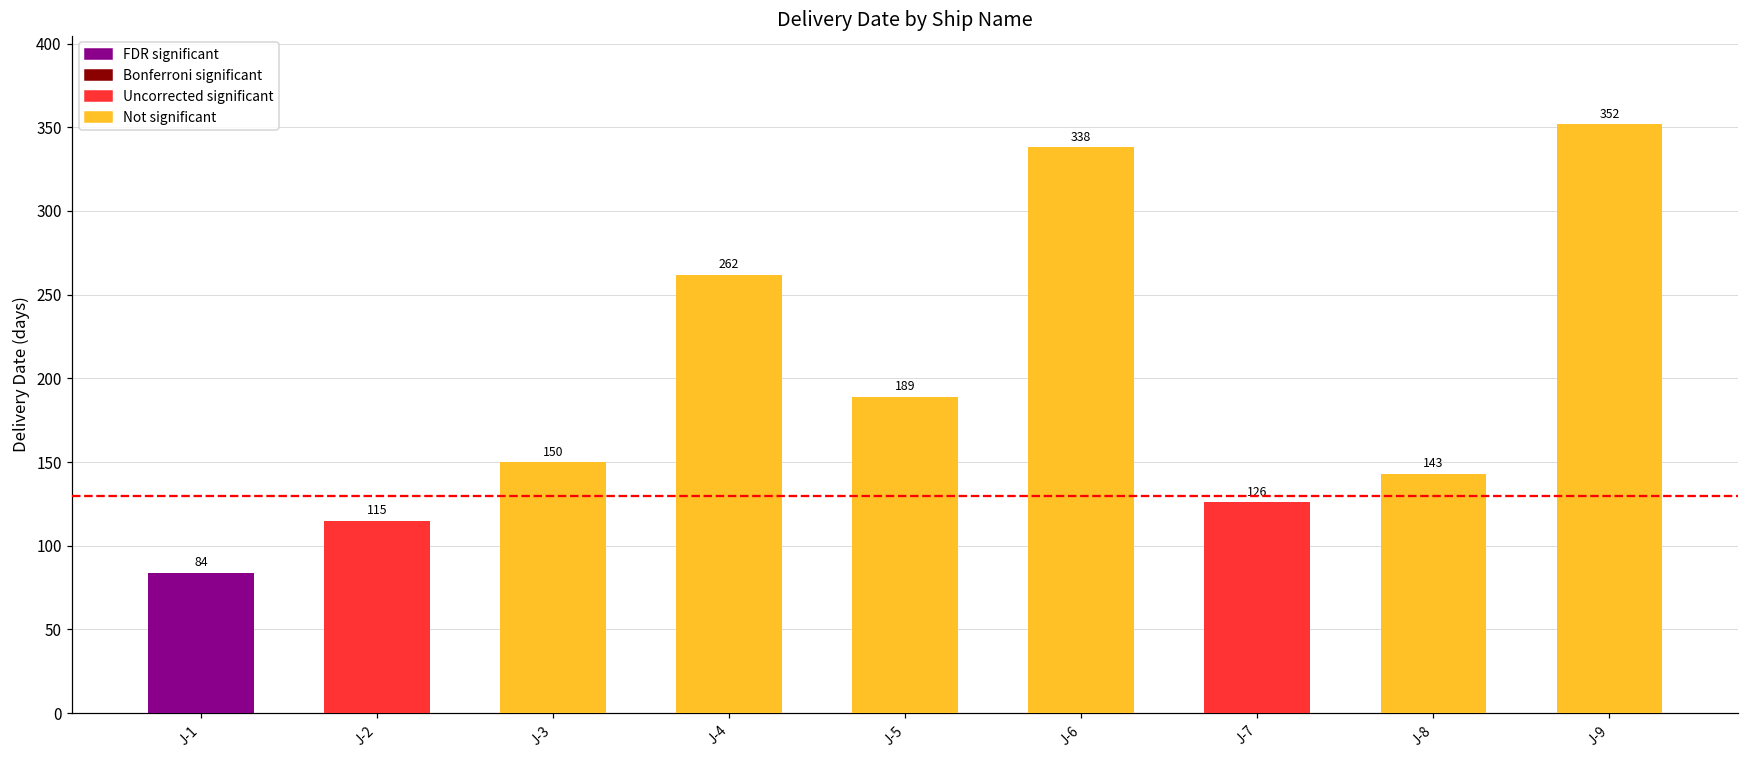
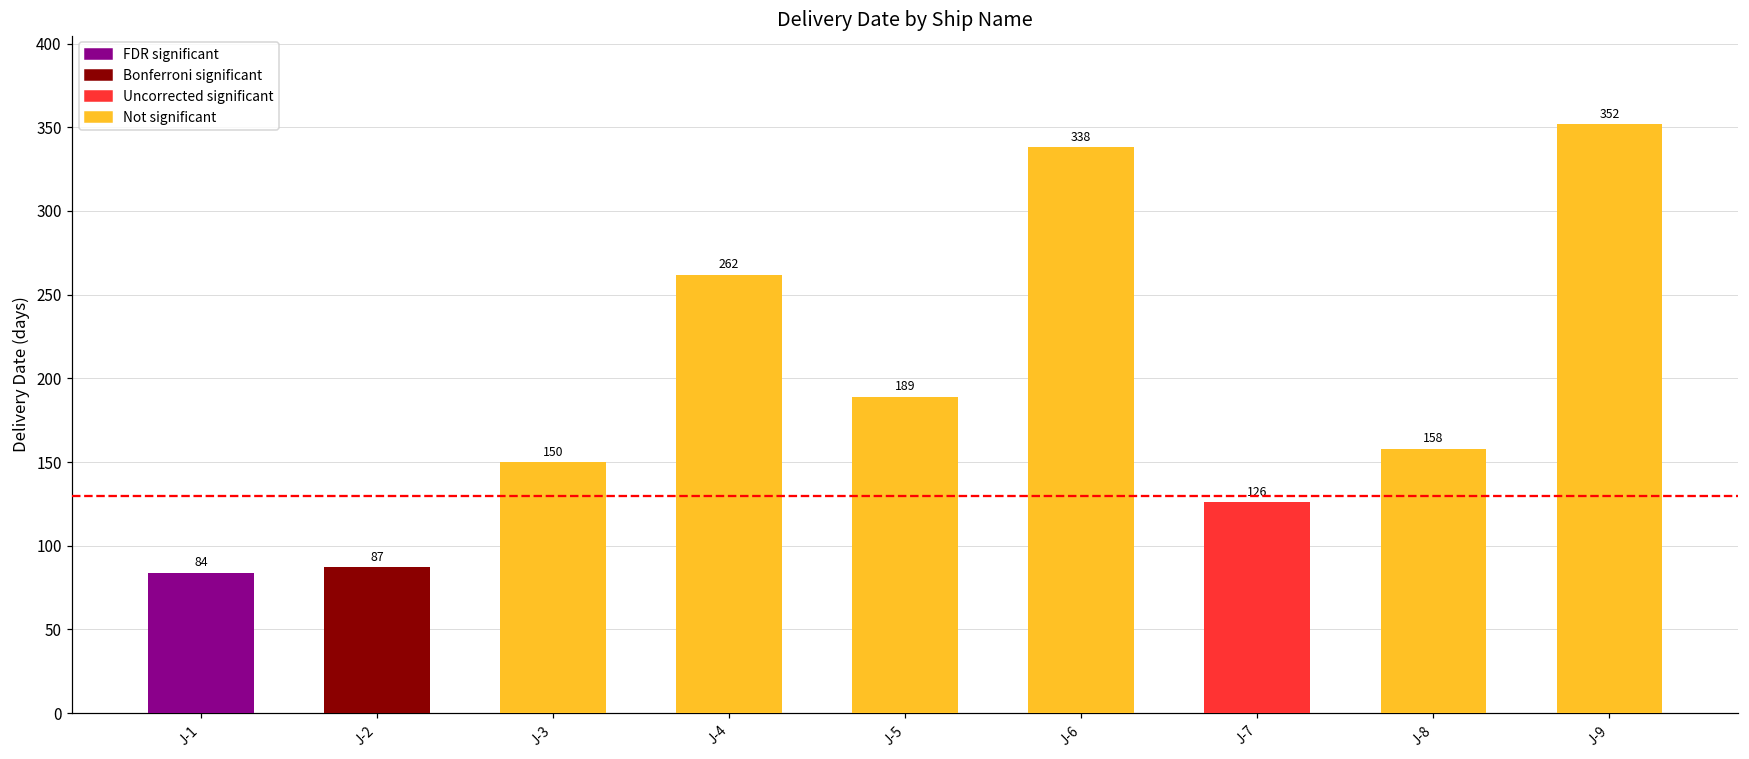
  {
    "J-1": 84,
-   "J-2": 115,
+   "J-2": 87,
    "J-3": 150,
    "J-4": 262,
    "J-5": 189,
    "J-6": 338,
    "J-7": 126,
-   "J-8": 143,
+   "J-8": 158,
    "J-9": 352
  }
